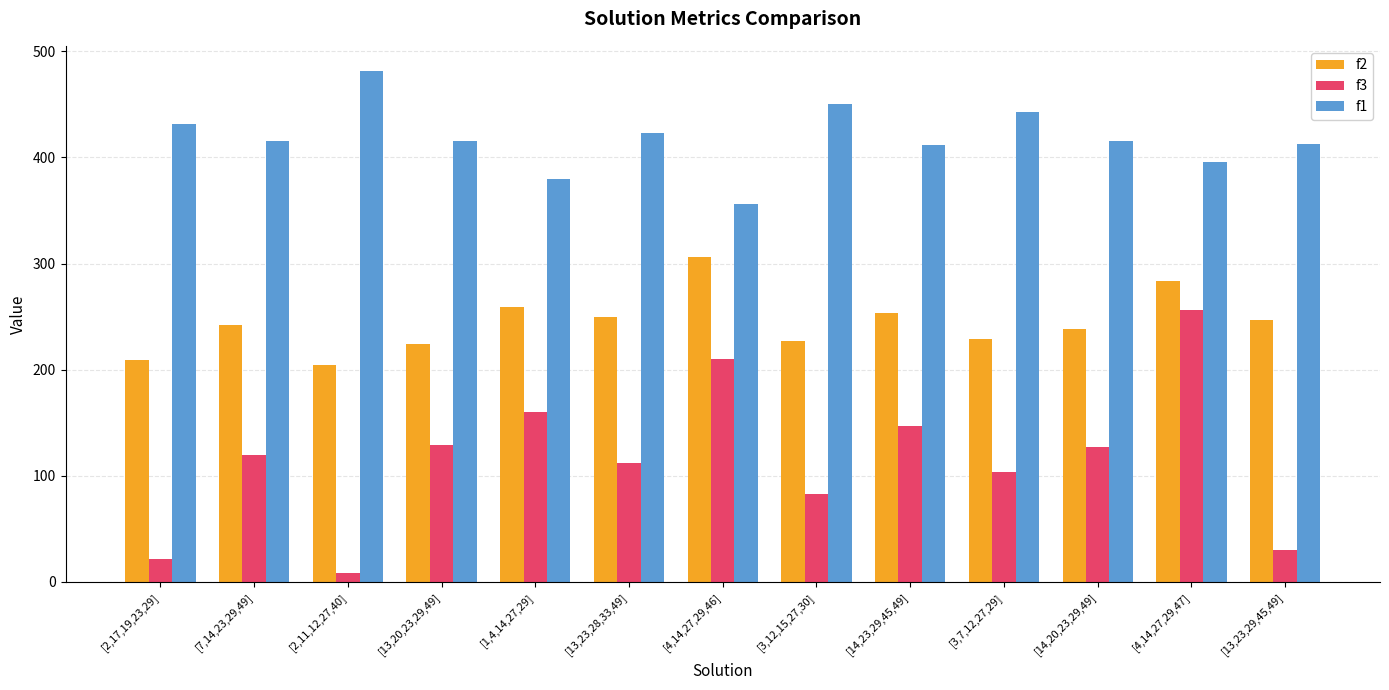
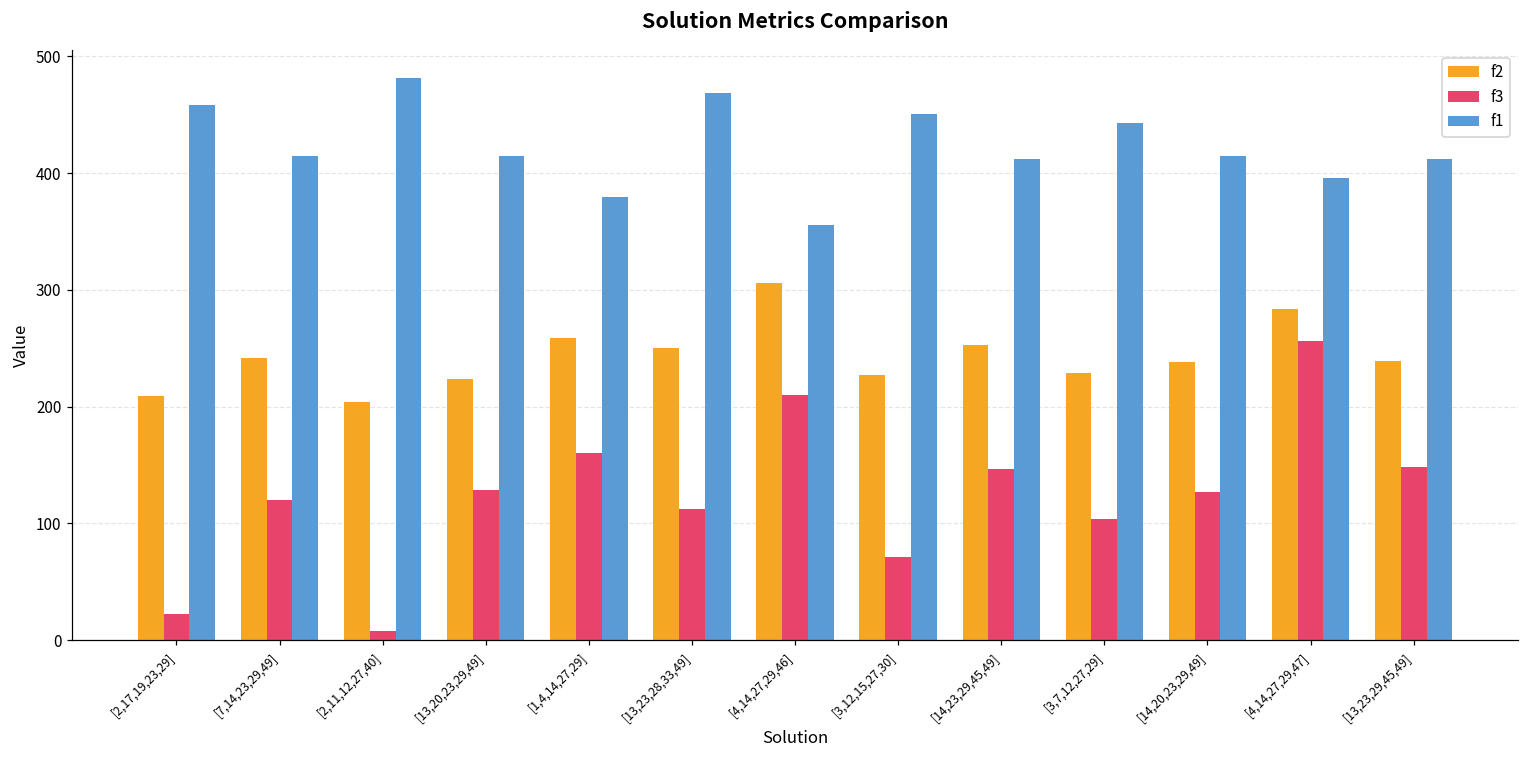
  {
    "f2": {
      "[2,17,19,23,29]": 209,
      "[7,14,23,29,49]": 242,
      "[2,11,12,27,40]": 204,
      "[13,20,23,29,49]": 224,
      "[1,4,14,27,29]": 259,
      "[13,23,28,33,49]": 250,
      "[4,14,27,29,46]": 306,
      "[3,12,15,27,30]": 227,
      "[14,23,29,45,49]": 253,
      "[3,7,12,27,29]": 229,
      "[14,20,23,29,49]": 238,
      "[4,14,27,29,47]": 284,
-     "[13,23,29,45,49]": 247
+     "[13,23,29,45,49]": 239
    },
    "f3": {
      "[2,17,19,23,29]": 22,
      "[7,14,23,29,49]": 120,
      "[2,11,12,27,40]": 8,
      "[13,20,23,29,49]": 129,
      "[1,4,14,27,29]": 160,
      "[13,23,28,33,49]": 112,
      "[4,14,27,29,46]": 210,
-     "[3,12,15,27,30]": 83,
+     "[3,12,15,27,30]": 71,
      "[14,23,29,45,49]": 147,
      "[3,7,12,27,29]": 104,
      "[14,20,23,29,49]": 127,
      "[4,14,27,29,47]": 256,
-     "[13,23,29,45,49]": 30
+     "[13,23,29,45,49]": 148
    },
    "f1": {
-     "[2,17,19,23,29]": 432,
+     "[2,17,19,23,29]": 459,
      "[7,14,23,29,49]": 415,
      "[2,11,12,27,40]": 481,
      "[13,20,23,29,49]": 415,
      "[1,4,14,27,29]": 380,
-     "[13,23,28,33,49]": 423,
+     "[13,23,28,33,49]": 469,
      "[4,14,27,29,46]": 356,
      "[3,12,15,27,30]": 451,
      "[14,23,29,45,49]": 412,
      "[3,7,12,27,29]": 443,
      "[14,20,23,29,49]": 415,
      "[4,14,27,29,47]": 396,
      "[13,23,29,45,49]": 413
    }
  }
